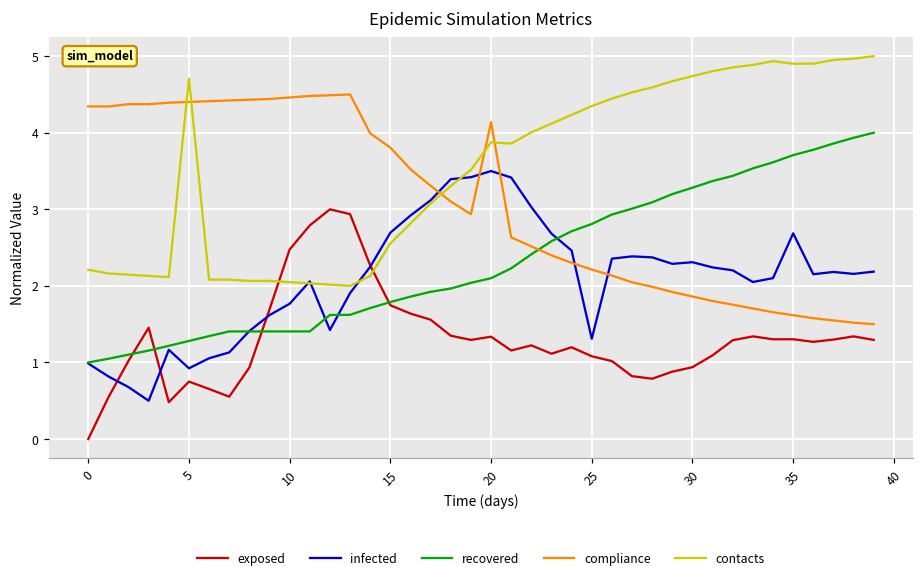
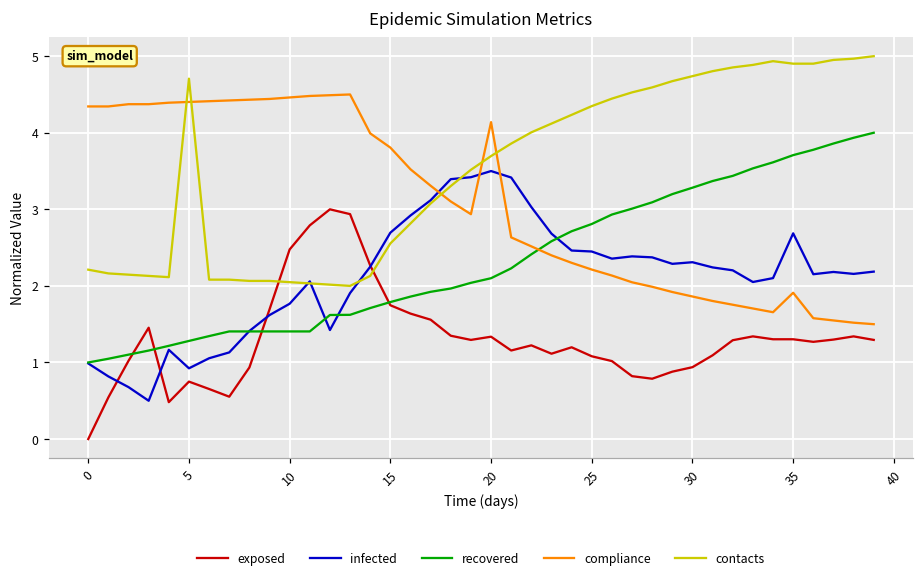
  {
    "exposed": {
      "0": 0.0,
      "5": 0.7,
      "10": 2.5,
      "15": 1.7,
      "20": 1.3,
      "25": 1.1,
      "30": 0.9,
      "35": 1.3
    },
    "infected": {
      "5": 0.9,
      "10": 1.8,
      "15": 2.7,
      "20": 3.5,
-     "25": 1.3,
+     "25": 2.4,
      "30": 2.3,
      "35": 2.7
    },
    "recovered": {
      "5": 1.3,
      "10": 1.4,
      "15": 1.8,
      "20": 2.1,
      "25": 2.8,
      "30": 3.3,
      "35": 3.7
    },
    "compliance": {
      "0": 4.3,
      "5": 4.4,
      "10": 4.5,
      "15": 3.8,
      "20": 4.1,
      "25": 2.2,
      "30": 1.9,
-     "35": 1.6
+     "35": 1.9
    },
    "contacts": {
      "0": 2.2,
      "5": 4.7,
      "10": 2.0,
      "15": 2.6,
-     "20": 3.9,
+     "20": 3.7,
      "25": 4.3,
      "30": 4.7,
      "35": 4.9
    }
  }
